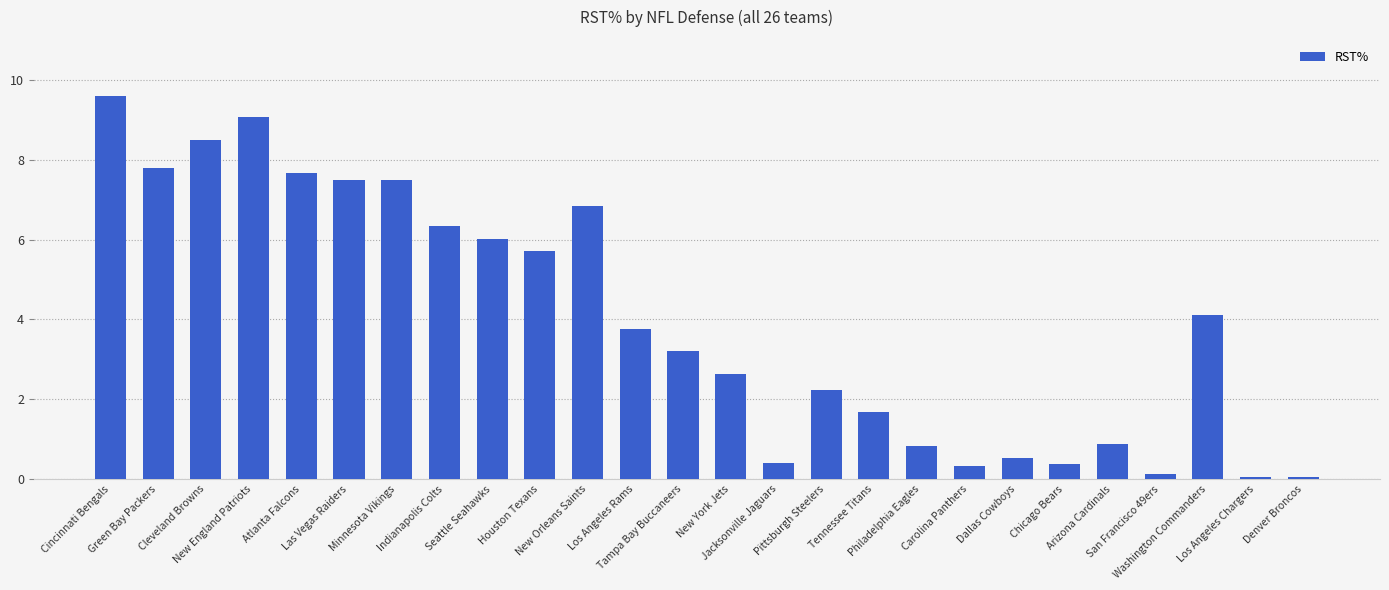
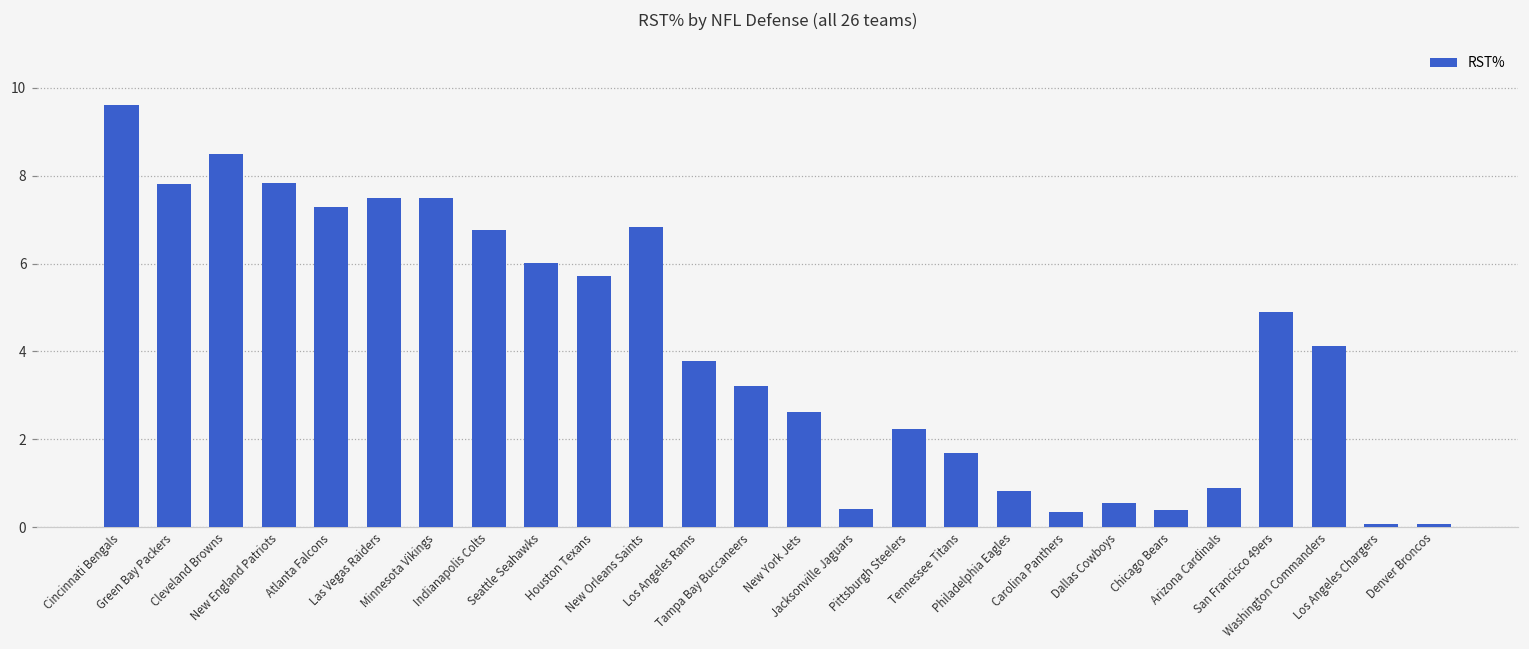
  {
    "Cincinnati Bengals": 9.6,
    "Green Bay Packers": 7.8,
    "Cleveland Browns": 8.5,
-   "New England Patriots": 9.1,
-   "Atlanta Falcons": 7.7,
+   "New England Patriots": 7.8,
+   "Atlanta Falcons": 7.3,
    "Las Vegas Raiders": 7.5,
    "Minnesota Vikings": 7.5,
-   "Indianapolis Colts": 6.3,
+   "Indianapolis Colts": 6.8,
    "Seattle Seahawks": 6.0,
    "Houston Texans": 5.7,
    "New Orleans Saints": 6.8,
    "Los Angeles Rams": 3.8,
    "Tampa Bay Buccaneers": 3.2,
    "New York Jets": 2.6,
    "Jacksonville Jaguars": 0.4,
    "Pittsburgh Steelers": 2.2,
    "Tennessee Titans": 1.7,
    "Philadelphia Eagles": 0.8,
    "Carolina Panthers": 0.3,
    "Dallas Cowboys": 0.5,
    "Chicago Bears": 0.4,
    "Arizona Cardinals": 0.9,
-   "San Francisco 49ers": 0.1,
+   "San Francisco 49ers": 4.9,
    "Washington Commanders": 4.1
  }
